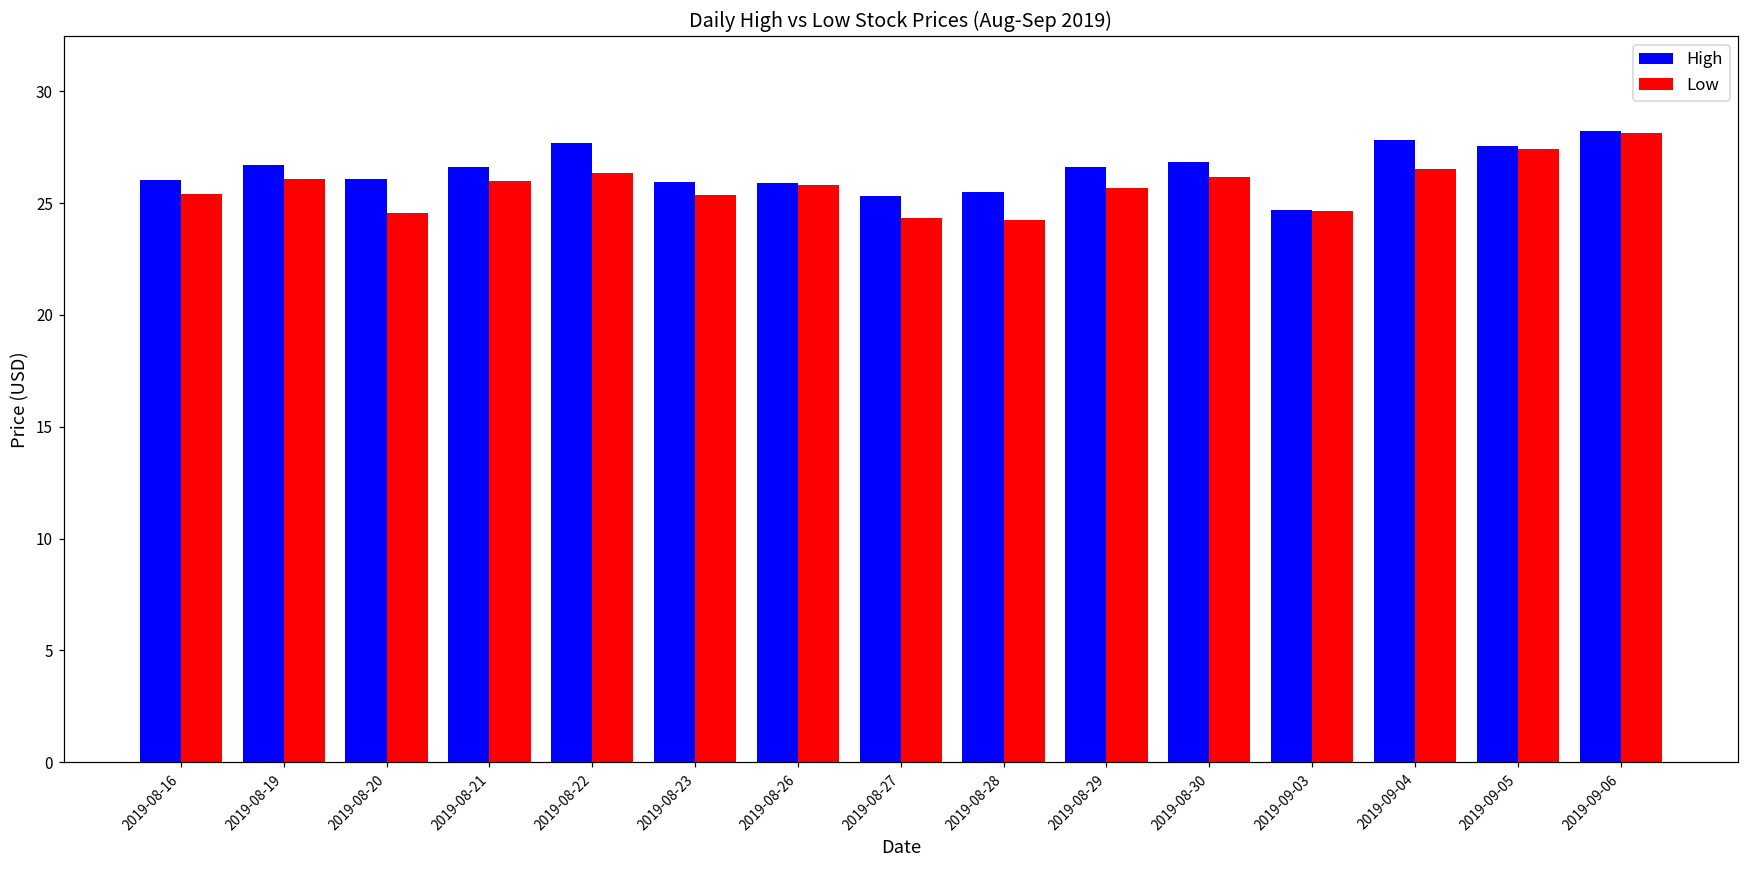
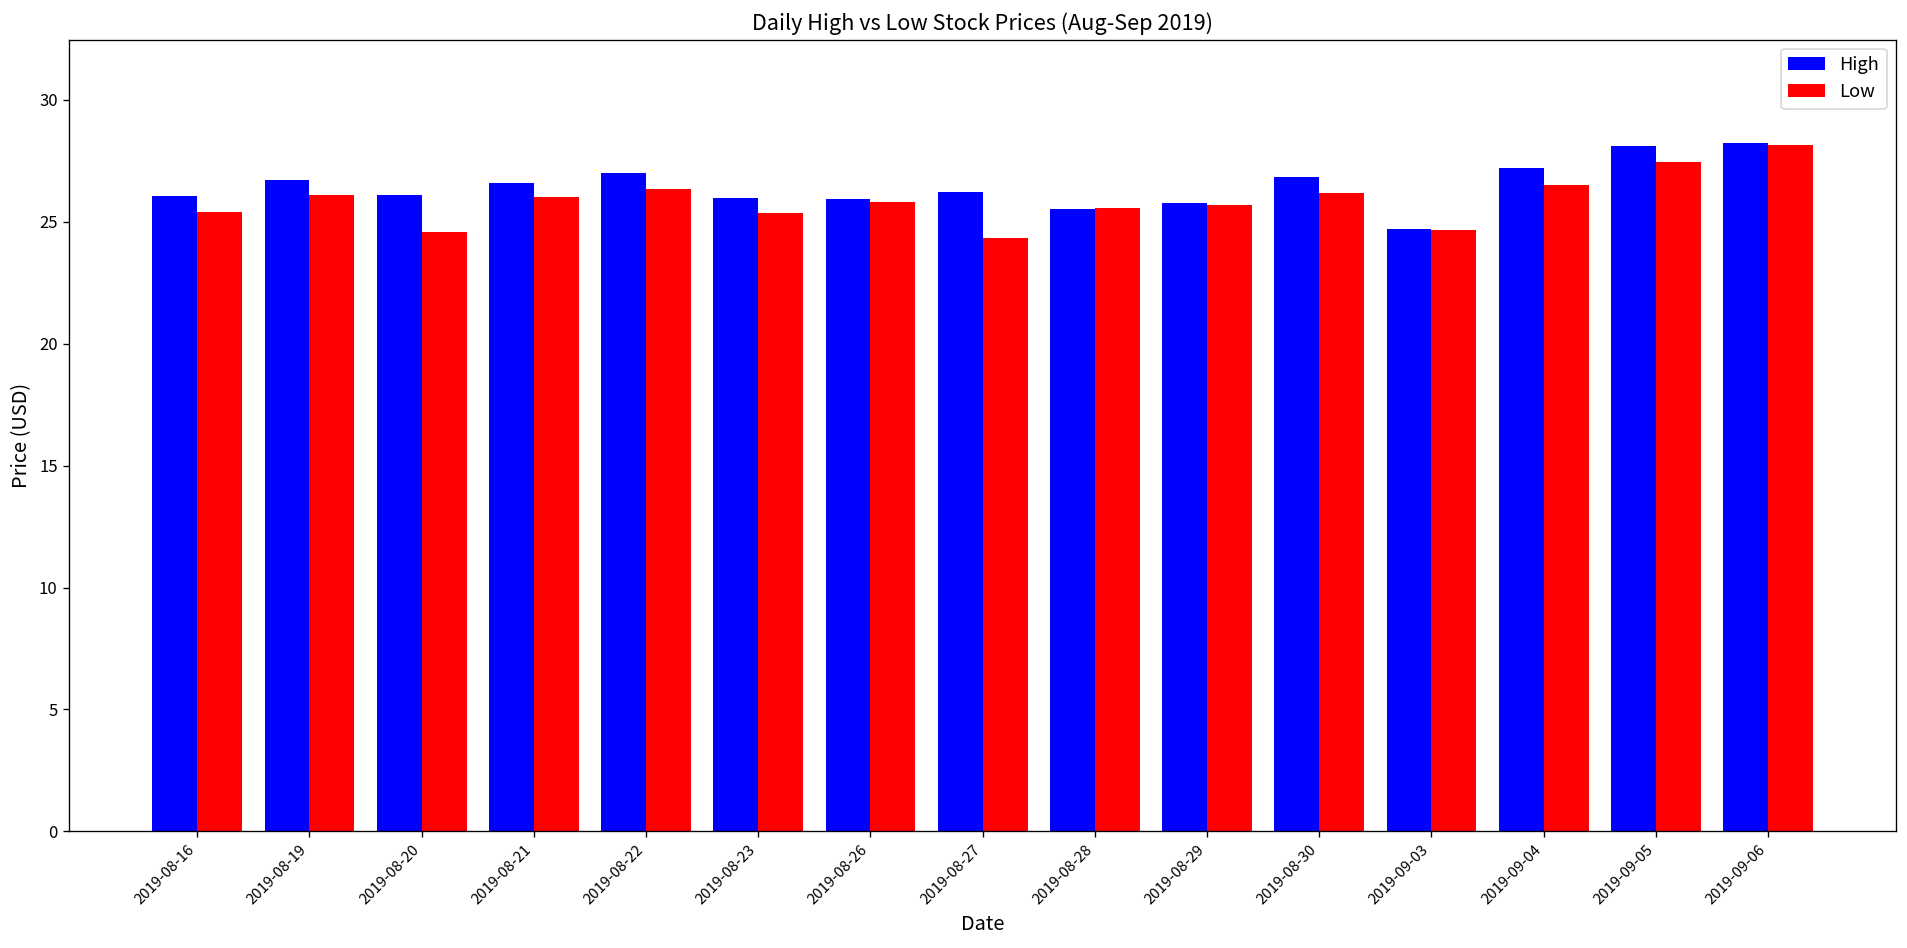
  {
    "High": {
      "2019-08-16": 26.0,
      "2019-08-19": 26.7,
      "2019-08-20": 26.1,
      "2019-08-21": 26.6,
-     "2019-08-22": 27.7,
+     "2019-08-22": 27.0,
      "2019-08-23": 26.0,
      "2019-08-26": 25.9,
-     "2019-08-27": 25.3,
+     "2019-08-27": 26.2,
      "2019-08-28": 25.5,
-     "2019-08-29": 26.6,
+     "2019-08-29": 25.8,
      "2019-08-30": 26.8,
      "2019-09-03": 24.7,
-     "2019-09-04": 27.8,
-     "2019-09-05": 27.6,
+     "2019-09-04": 27.2,
+     "2019-09-05": 28.1,
      "2019-09-06": 28.2
    },
    "Low": {
      "2019-08-16": 25.4,
      "2019-08-19": 26.1,
      "2019-08-20": 24.6,
      "2019-08-21": 26.0,
      "2019-08-22": 26.3,
      "2019-08-23": 25.4,
      "2019-08-26": 25.8,
      "2019-08-27": 24.3,
-     "2019-08-28": 24.2,
+     "2019-08-28": 25.6,
      "2019-08-29": 25.7,
      "2019-08-30": 26.2,
      "2019-09-03": 24.6,
      "2019-09-04": 26.5,
      "2019-09-05": 27.4,
      "2019-09-06": 28.1
    }
  }
